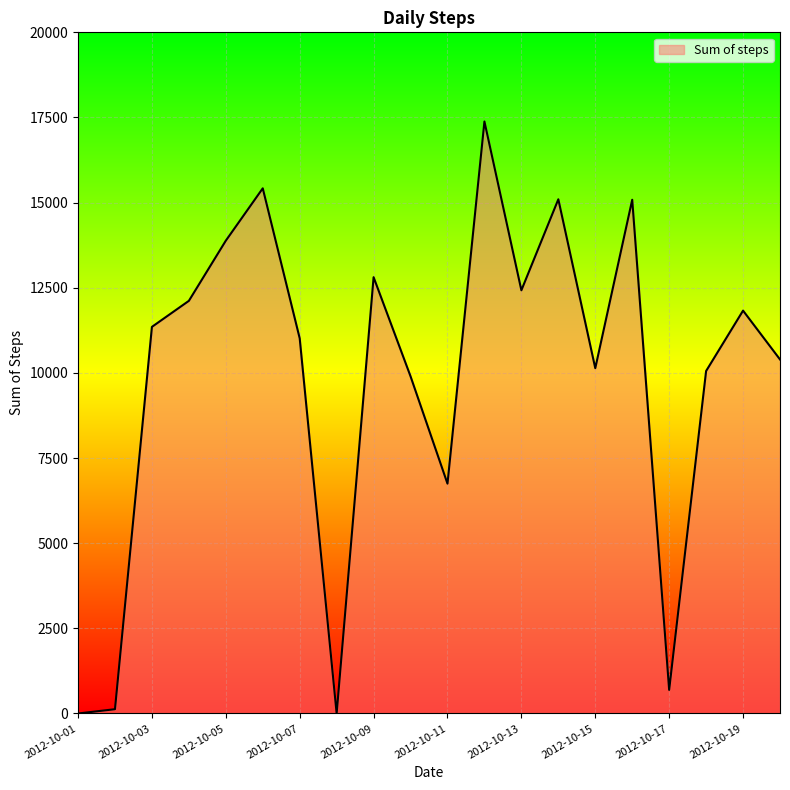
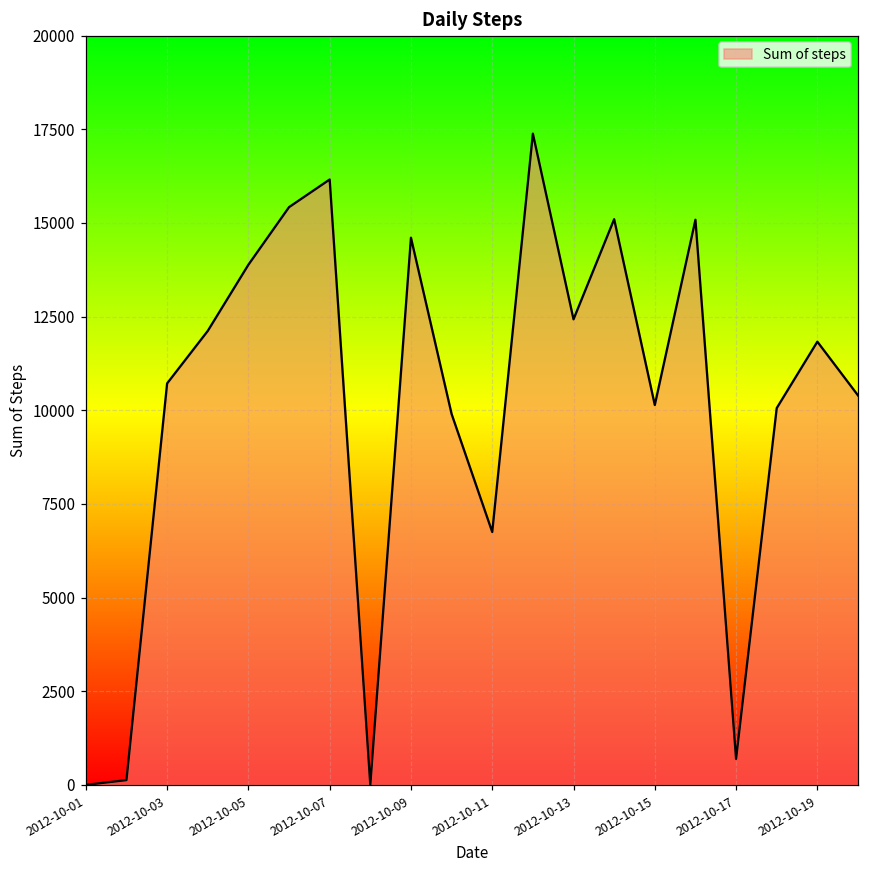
  {
    "2012-10-01": 0,
-   "2012-10-03": 11400,
+   "2012-10-03": 10700,
    "2012-10-05": 13900,
-   "2012-10-07": 11000,
-   "2012-10-09": 12800,
+   "2012-10-07": 16200,
+   "2012-10-09": 14600,
    "2012-10-11": 6700,
    "2012-10-13": 12400,
    "2012-10-15": 10100,
    "2012-10-17": 700,
    "2012-10-19": 11800
  }
